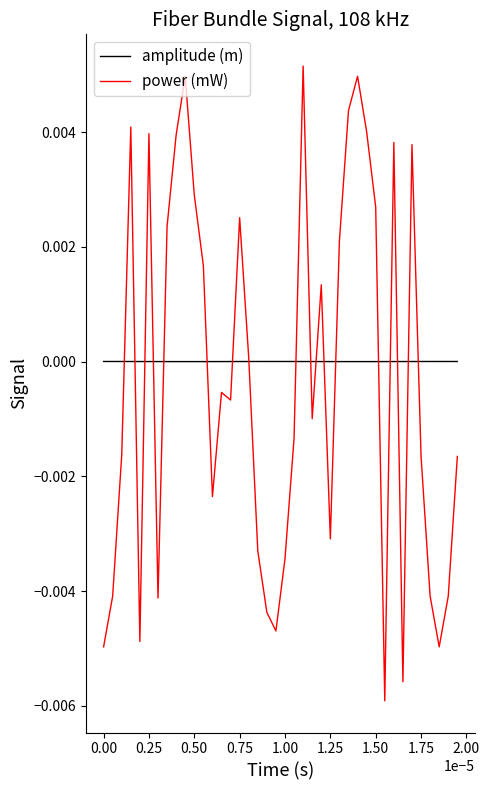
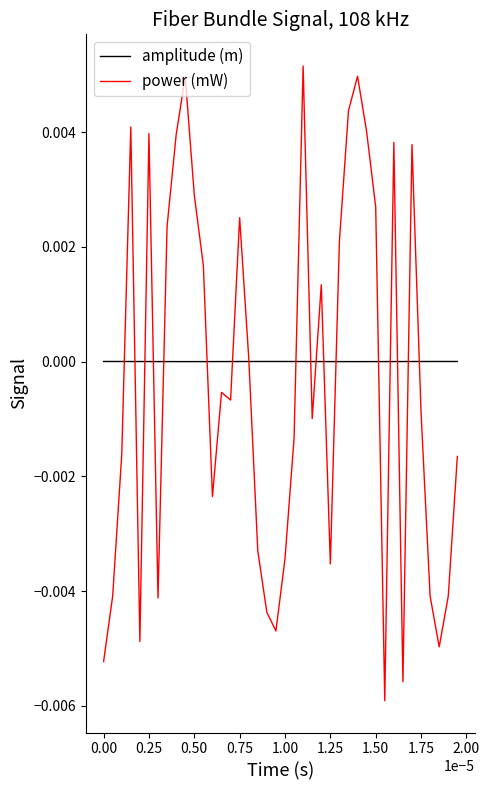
  {
    "amplitude (m)": {
      "0.00": 0.0000,
      "0.25": 0.0000,
      "0.50": 0.0000,
      "0.75": 0.0000,
      "1.00": 0.0000,
      "1.25": 0.0000,
      "1.50": 0.0000,
      "1.75": 0.0000
    },
    "power (mW)": {
-     "0.00": -0.0050,
+     "0.00": -0.0052,
      "0.25": 0.0040,
      "0.50": 0.0029,
      "0.75": 0.0025,
      "1.00": -0.0034,
-     "1.25": -0.0031,
+     "1.25": -0.0035,
      "1.50": 0.0027,
-     "1.75": -0.0016
+     "1.75": -0.0009
    }
  }
